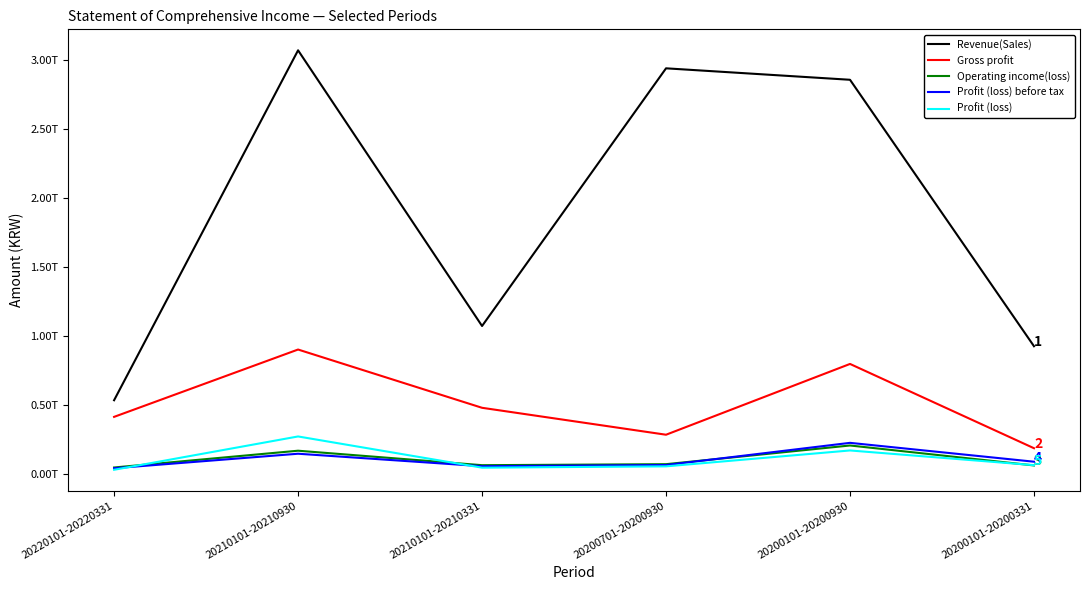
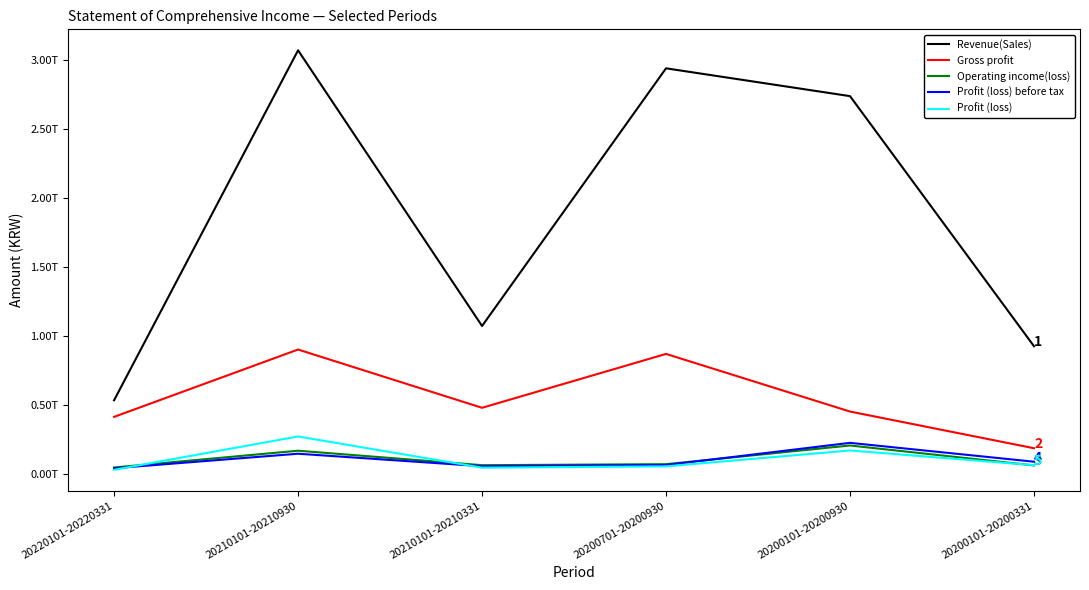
  {
    "Revenue(Sales)": {
      "20220101-20220331": "0.53T",
      "20210101-20210930": "3.07T",
      "20210101-20210331": "1.07T",
      "20200701-20200930": "2.94T",
-     "20200101-20200930": "2.86T"
+     "20200101-20200930": "2.74T"
    },
    "Gross profit": {
      "20220101-20220331": "0.41T",
      "20210101-20210930": "0.90T",
      "20210101-20210331": "0.48T",
-     "20200701-20200930": "0.28T",
-     "20200101-20200930": "0.80T"
+     "20200701-20200930": "0.87T",
+     "20200101-20200930": "0.45T"
    },
    "Operating income(loss)": {
      "20210101-20210930": "0.17T",
      "20200101-20200930": "0.21T"
    },
    "Profit (loss) before tax": {
      "20210101-20210930": "0.15T",
      "20200101-20200930": "0.22T"
    },
    "Profit (loss)": {
      "20210101-20210930": "0.27T",
      "20200101-20200930": "0.17T"
    }
  }
